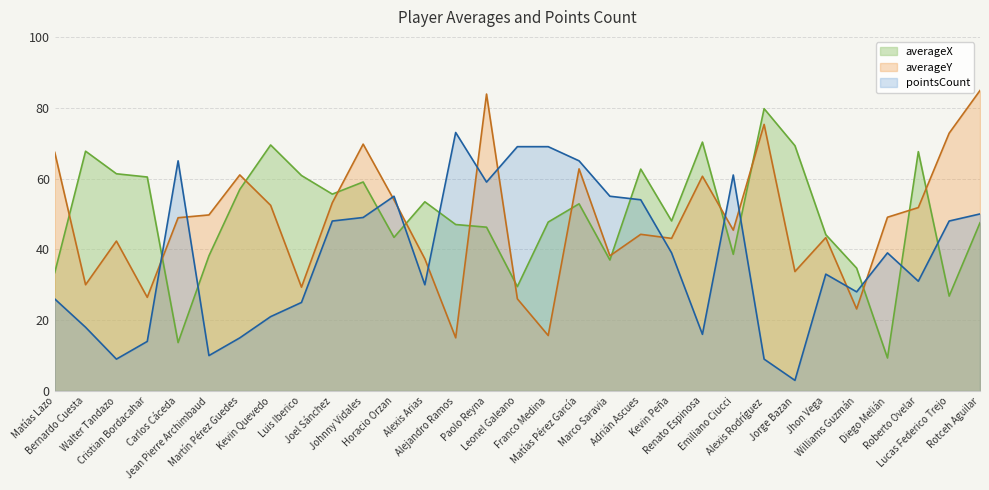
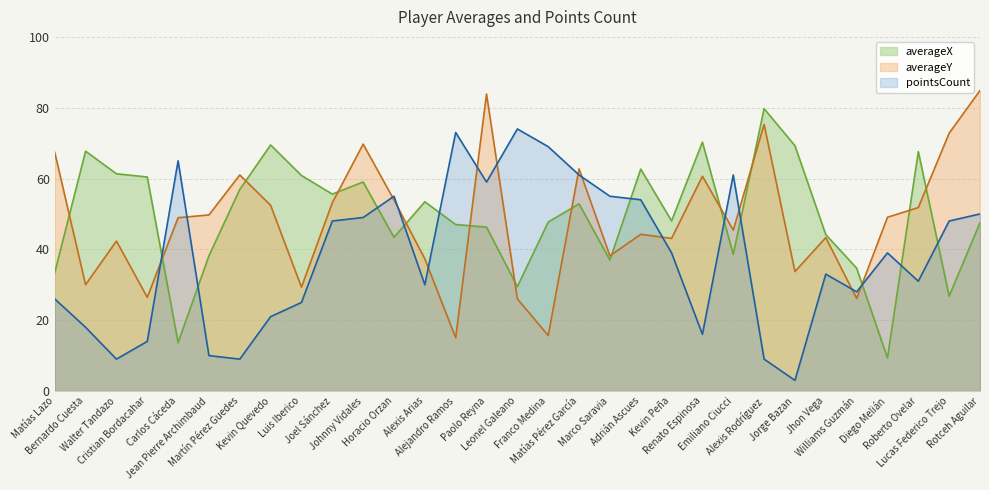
  {
    "averageX": {
      "Matías Lazo": 33,
      "Bernardo Cuesta": 68,
      "Walter Tandazo": 61,
      "Cristian Bordacahar": 60,
      "Carlos Cáceda": 14,
      "Jean Pierre Archimbaud": 38,
      "Martín Pérez Guedes": 57,
      "Kevin Quevedo": 69,
      "Luis Iberico": 61,
      "Joel Sánchez": 56,
      "Johnny Vidales": 59,
      "Horacio Orzan": 43,
      "Alexis Arias": 53,
      "Alejandro Ramos": 47,
      "Paolo Reyna": 46,
      "Leonel Galeano": 29,
      "Franco Medina": 48,
      "Matías Pérez García": 53,
      "Marco Saravia": 37,
      "Adrián Ascues": 63,
      "Kevin Peña": 48,
      "Renato Espinosa": 70,
      "Emiliano Ciucci": 39,
      "Alexis Rodríguez": 80,
      "Jorge Bazan": 69,
      "Jhon Vega": 44,
      "Williams Guzmán": 35,
      "Diego Melián": 9,
      "Roberto Ovelar": 68,
      "Lucas Federico Trejo": 27,
      "Rotceh Aguilar": 48
    },
    "averageY": {
      "Matías Lazo": 67,
      "Bernardo Cuesta": 30,
      "Walter Tandazo": 42,
      "Cristian Bordacahar": 26,
      "Carlos Cáceda": 49,
      "Jean Pierre Archimbaud": 50,
      "Martín Pérez Guedes": 61,
      "Kevin Quevedo": 52,
      "Luis Iberico": 29,
      "Joel Sánchez": 53,
      "Johnny Vidales": 70,
      "Horacio Orzan": 54,
      "Alexis Arias": 37,
      "Alejandro Ramos": 15,
      "Paolo Reyna": 84,
      "Leonel Galeano": 26,
      "Franco Medina": 16,
      "Matías Pérez García": 63,
      "Marco Saravia": 38,
      "Adrián Ascues": 44,
      "Kevin Peña": 43,
      "Renato Espinosa": 61,
      "Emiliano Ciucci": 45,
      "Alexis Rodríguez": 75,
      "Jorge Bazan": 34,
      "Jhon Vega": 43,
-     "Williams Guzmán": 23,
+     "Williams Guzmán": 26,
      "Diego Melián": 49,
      "Roberto Ovelar": 52,
      "Lucas Federico Trejo": 73,
      "Rotceh Aguilar": 85
    },
    "pointsCount": {
      "Matías Lazo": 26,
      "Bernardo Cuesta": 18,
      "Walter Tandazo": 9,
      "Cristian Bordacahar": 14,
      "Carlos Cáceda": 65,
      "Jean Pierre Archimbaud": 10,
-     "Martín Pérez Guedes": 15,
+     "Martín Pérez Guedes": 9,
      "Kevin Quevedo": 21,
      "Luis Iberico": 25,
      "Joel Sánchez": 48,
      "Johnny Vidales": 49,
      "Horacio Orzan": 55,
      "Alexis Arias": 30,
      "Alejandro Ramos": 73,
      "Paolo Reyna": 59,
-     "Leonel Galeano": 69,
+     "Leonel Galeano": 74,
      "Franco Medina": 69,
-     "Matías Pérez García": 65,
+     "Matías Pérez García": 61,
      "Marco Saravia": 55,
      "Adrián Ascues": 54,
      "Kevin Peña": 39,
      "Renato Espinosa": 16,
      "Emiliano Ciucci": 61,
      "Alexis Rodríguez": 9,
      "Jorge Bazan": 3,
      "Jhon Vega": 33,
      "Williams Guzmán": 28,
      "Diego Melián": 39,
      "Roberto Ovelar": 31,
      "Lucas Federico Trejo": 48,
      "Rotceh Aguilar": 50
    }
  }
